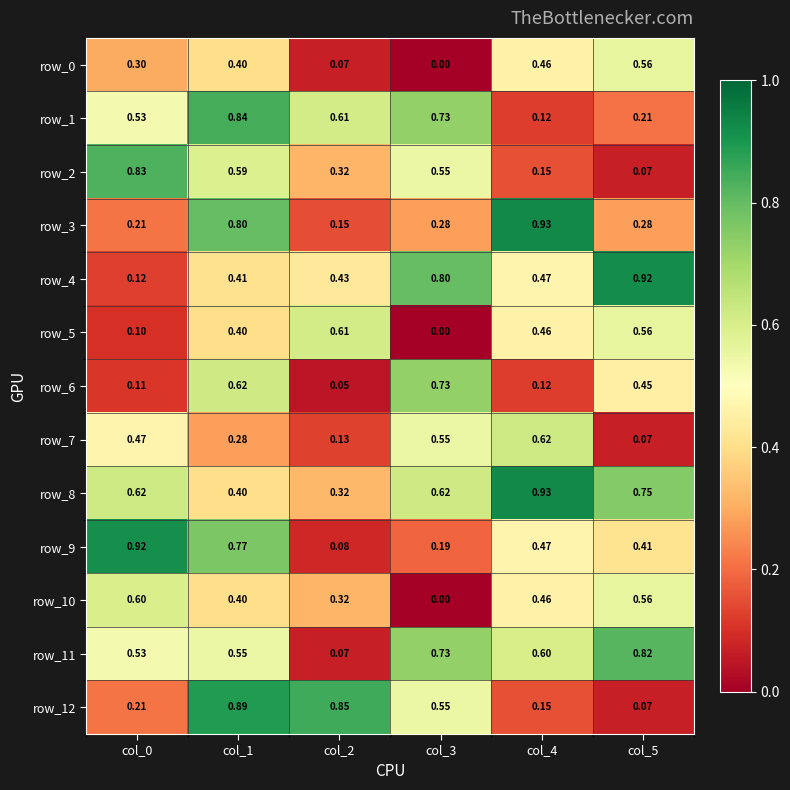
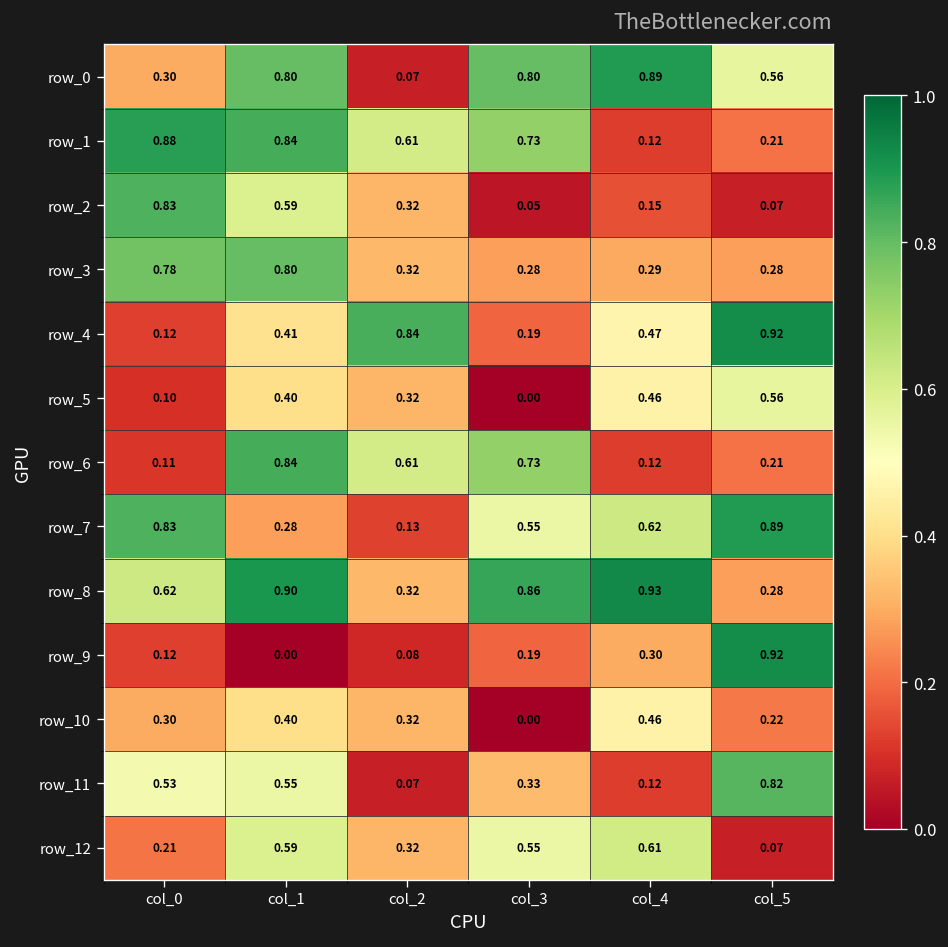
  {
    "row_0": {
      "col_0": 0.30,
-     "col_1": 0.40,
+     "col_1": 0.80,
      "col_2": 0.07,
-     "col_3": 0.00,
-     "col_4": 0.46,
+     "col_3": 0.80,
+     "col_4": 0.89,
      "col_5": 0.56
    },
    "row_1": {
-     "col_0": 0.53,
+     "col_0": 0.88,
      "col_1": 0.84,
      "col_2": 0.61,
      "col_3": 0.73,
      "col_4": 0.12,
      "col_5": 0.21
    },
    "row_2": {
      "col_0": 0.83,
      "col_1": 0.59,
      "col_2": 0.32,
-     "col_3": 0.55,
+     "col_3": 0.05,
      "col_4": 0.15,
      "col_5": 0.07
    },
    "row_3": {
-     "col_0": 0.21,
+     "col_0": 0.78,
      "col_1": 0.80,
-     "col_2": 0.15,
+     "col_2": 0.32,
      "col_3": 0.28,
-     "col_4": 0.93,
+     "col_4": 0.29,
      "col_5": 0.28
    },
    "row_4": {
      "col_0": 0.12,
      "col_1": 0.41,
-     "col_2": 0.43,
-     "col_3": 0.80,
+     "col_2": 0.84,
+     "col_3": 0.19,
      "col_4": 0.47,
      "col_5": 0.92
    },
    "row_5": {
      "col_0": 0.10,
      "col_1": 0.40,
-     "col_2": 0.61,
+     "col_2": 0.32,
      "col_3": 0.00,
      "col_4": 0.46,
      "col_5": 0.56
    },
    "row_6": {
      "col_0": 0.11,
-     "col_1": 0.62,
-     "col_2": 0.05,
+     "col_1": 0.84,
+     "col_2": 0.61,
      "col_3": 0.73,
      "col_4": 0.12,
-     "col_5": 0.45
+     "col_5": 0.21
    },
    "row_7": {
-     "col_0": 0.47,
+     "col_0": 0.83,
      "col_1": 0.28,
      "col_2": 0.13,
      "col_3": 0.55,
      "col_4": 0.62,
-     "col_5": 0.07
+     "col_5": 0.89
    },
    "row_8": {
      "col_0": 0.62,
-     "col_1": 0.40,
+     "col_1": 0.90,
      "col_2": 0.32,
-     "col_3": 0.62,
+     "col_3": 0.86,
      "col_4": 0.93,
-     "col_5": 0.75
+     "col_5": 0.28
    },
    "row_9": {
-     "col_0": 0.92,
-     "col_1": 0.77,
+     "col_0": 0.12,
+     "col_1": 0.00,
      "col_2": 0.08,
      "col_3": 0.19,
-     "col_4": 0.47,
-     "col_5": 0.41
+     "col_4": 0.30,
+     "col_5": 0.92
    },
    "row_10": {
-     "col_0": 0.60,
+     "col_0": 0.30,
      "col_1": 0.40,
      "col_2": 0.32,
      "col_3": 0.00,
      "col_4": 0.46,
-     "col_5": 0.56
+     "col_5": 0.22
    },
    "row_11": {
      "col_0": 0.53,
      "col_1": 0.55,
      "col_2": 0.07,
-     "col_3": 0.73,
-     "col_4": 0.60,
+     "col_3": 0.33,
+     "col_4": 0.12,
      "col_5": 0.82
    },
    "row_12": {
      "col_0": 0.21,
-     "col_1": 0.89,
-     "col_2": 0.85,
+     "col_1": 0.59,
+     "col_2": 0.32,
      "col_3": 0.55,
-     "col_4": 0.15,
+     "col_4": 0.61,
      "col_5": 0.07
    }
  }
